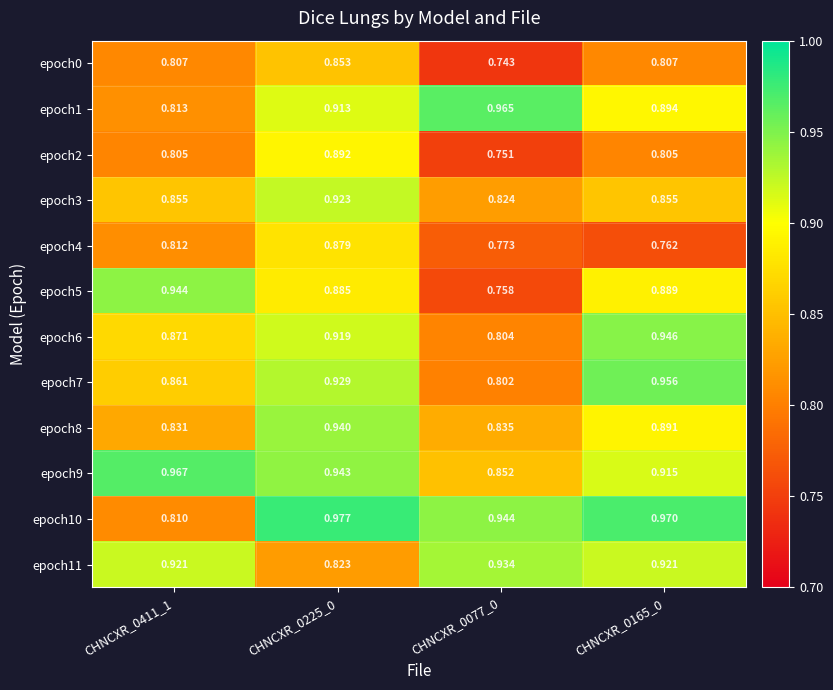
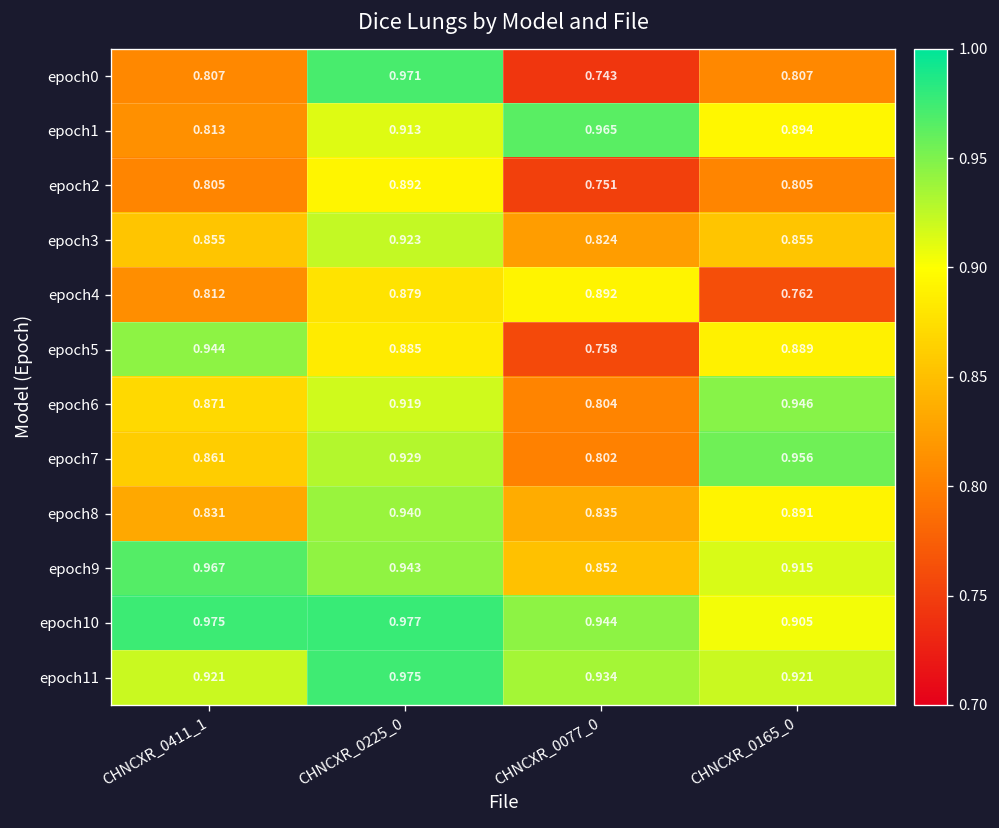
  {
    "epoch0": {
      "CHNCXR_0411_1": 0.807,
-     "CHNCXR_0225_0": 0.853,
+     "CHNCXR_0225_0": 0.971,
      "CHNCXR_0077_0": 0.743,
      "CHNCXR_0165_0": 0.807
    },
    "epoch1": {
      "CHNCXR_0411_1": 0.813,
      "CHNCXR_0225_0": 0.913,
      "CHNCXR_0077_0": 0.965,
      "CHNCXR_0165_0": 0.894
    },
    "epoch2": {
      "CHNCXR_0411_1": 0.805,
      "CHNCXR_0225_0": 0.892,
      "CHNCXR_0077_0": 0.751,
      "CHNCXR_0165_0": 0.805
    },
    "epoch3": {
      "CHNCXR_0411_1": 0.855,
      "CHNCXR_0225_0": 0.923,
      "CHNCXR_0077_0": 0.824,
      "CHNCXR_0165_0": 0.855
    },
    "epoch4": {
      "CHNCXR_0411_1": 0.812,
      "CHNCXR_0225_0": 0.879,
-     "CHNCXR_0077_0": 0.773,
+     "CHNCXR_0077_0": 0.892,
      "CHNCXR_0165_0": 0.762
    },
    "epoch5": {
      "CHNCXR_0411_1": 0.944,
      "CHNCXR_0225_0": 0.885,
      "CHNCXR_0077_0": 0.758,
      "CHNCXR_0165_0": 0.889
    },
    "epoch6": {
      "CHNCXR_0411_1": 0.871,
      "CHNCXR_0225_0": 0.919,
      "CHNCXR_0077_0": 0.804,
      "CHNCXR_0165_0": 0.946
    },
    "epoch7": {
      "CHNCXR_0411_1": 0.861,
      "CHNCXR_0225_0": 0.929,
      "CHNCXR_0077_0": 0.802,
      "CHNCXR_0165_0": 0.956
    },
    "epoch8": {
      "CHNCXR_0411_1": 0.831,
      "CHNCXR_0225_0": 0.940,
      "CHNCXR_0077_0": 0.835,
      "CHNCXR_0165_0": 0.891
    },
    "epoch9": {
      "CHNCXR_0411_1": 0.967,
      "CHNCXR_0225_0": 0.943,
      "CHNCXR_0077_0": 0.852,
      "CHNCXR_0165_0": 0.915
    },
    "epoch10": {
-     "CHNCXR_0411_1": 0.810,
+     "CHNCXR_0411_1": 0.975,
      "CHNCXR_0225_0": 0.977,
      "CHNCXR_0077_0": 0.944,
-     "CHNCXR_0165_0": 0.970
+     "CHNCXR_0165_0": 0.905
    },
    "epoch11": {
      "CHNCXR_0411_1": 0.921,
-     "CHNCXR_0225_0": 0.823,
+     "CHNCXR_0225_0": 0.975,
      "CHNCXR_0077_0": 0.934,
      "CHNCXR_0165_0": 0.921
    }
  }
